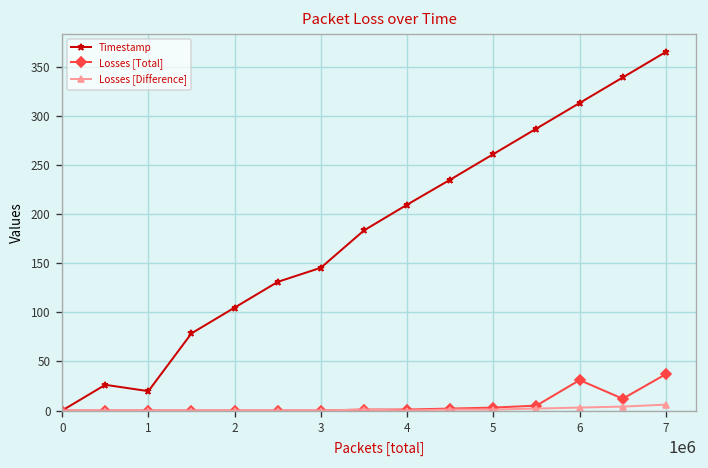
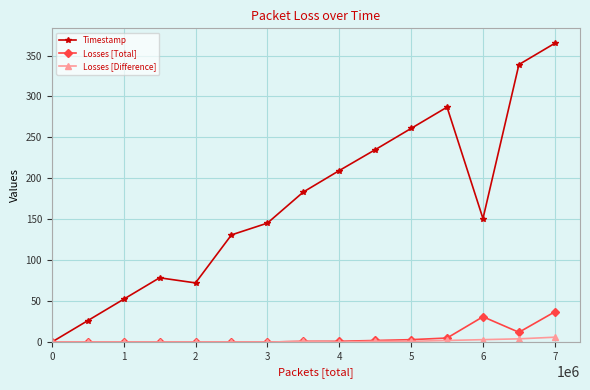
  {
    "Timestamp": {
-     "1": 20,
-     "2": 100,
+     "1": 50,
+     "2": 70,
      "3": 150,
      "4": 210,
      "5": 260,
-     "6": 310,
+     "6": 150,
      "7": 370
    },
    "Losses [Total]": {
      "6": 30,
      "7": 40
    },
    "Losses [Difference]": {
      "6": 0,
      "7": 10
    }
  }
